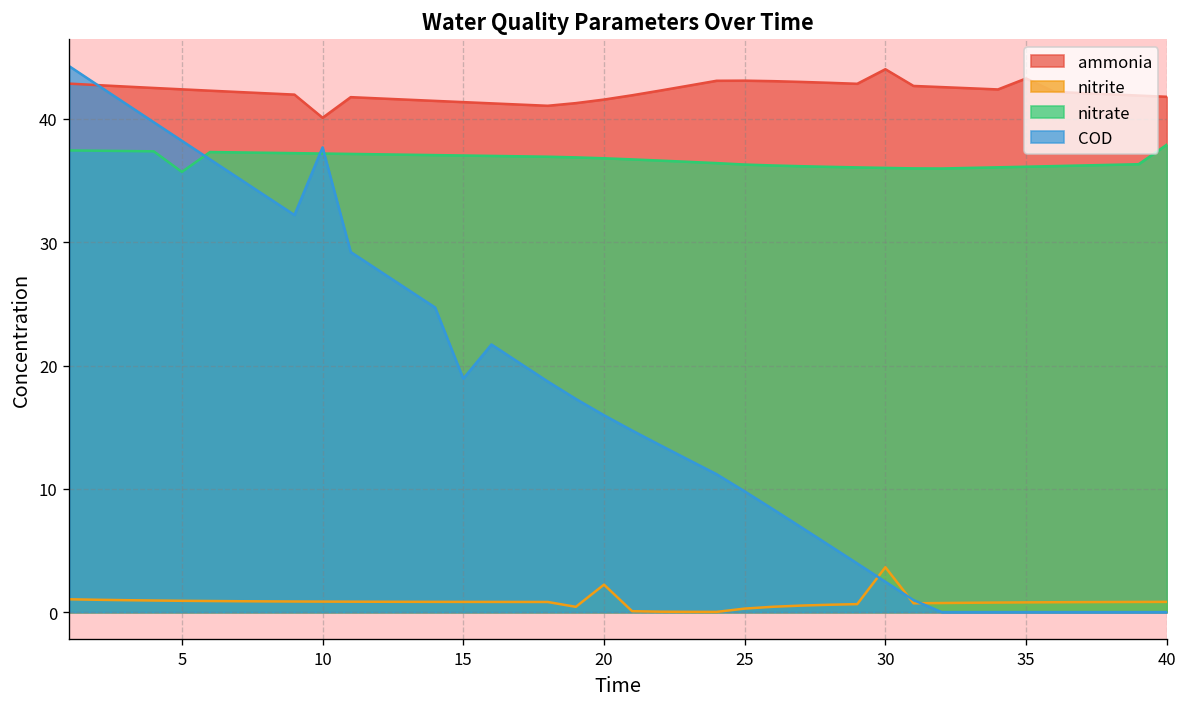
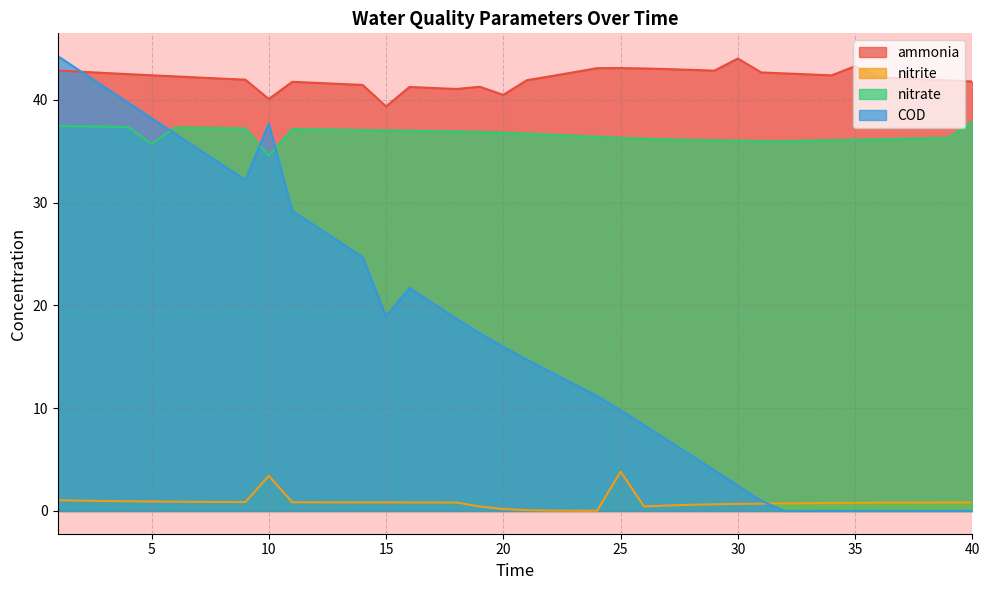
  {
    "ammonia": {
      "5": 42.4,
      "10": 40.1,
-     "15": 41.4,
-     "20": 41.6,
+     "15": 39.4,
+     "20": 40.5,
      "25": 43.1,
      "30": 44.0,
      "40": 41.8
    },
    "nitrite": {
      "5": 0.9,
-     "10": 0.9,
+     "10": 3.4,
      "15": 0.8,
-     "20": 2.2,
-     "25": 0.3,
-     "30": 3.6,
+     "20": 0.2,
+     "25": 3.8,
+     "30": 0.7,
      "35": 0.8,
      "40": 0.8
    },
    "nitrate": {
      "5": 35.7,
-     "10": 37.2,
+     "10": 34.6,
      "15": 37.0,
      "20": 36.8,
      "25": 36.3,
      "30": 36.0,
      "35": 36.1,
      "40": 37.9
    },
    "COD": {
      "5": 38.2,
      "10": 37.7,
      "15": 18.9,
      "20": 16.0,
      "25": 9.8,
      "30": 2.5,
      "35": 0.0,
      "40": 0.0
    }
  }
